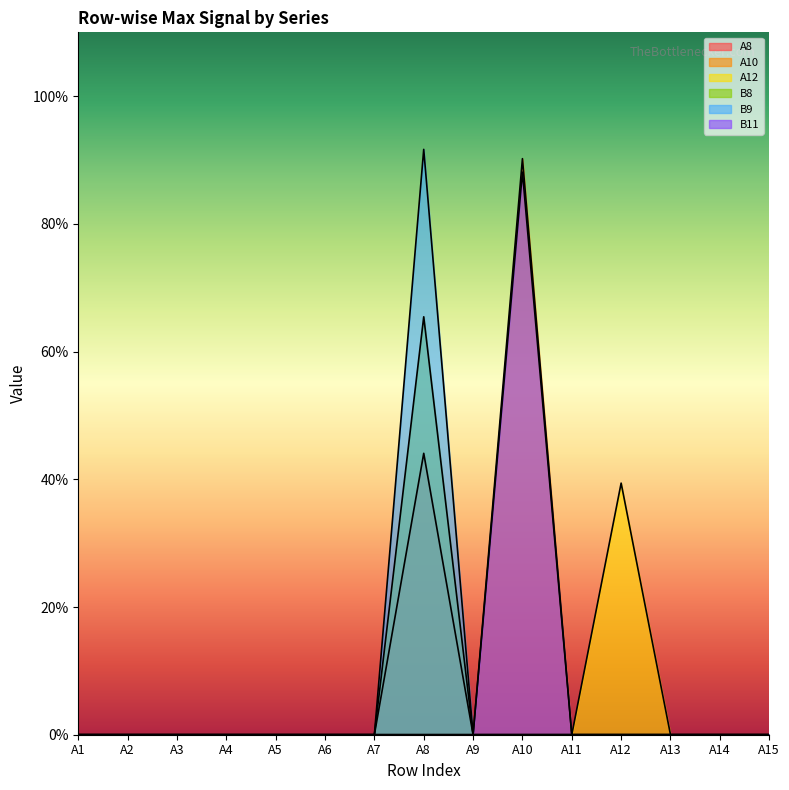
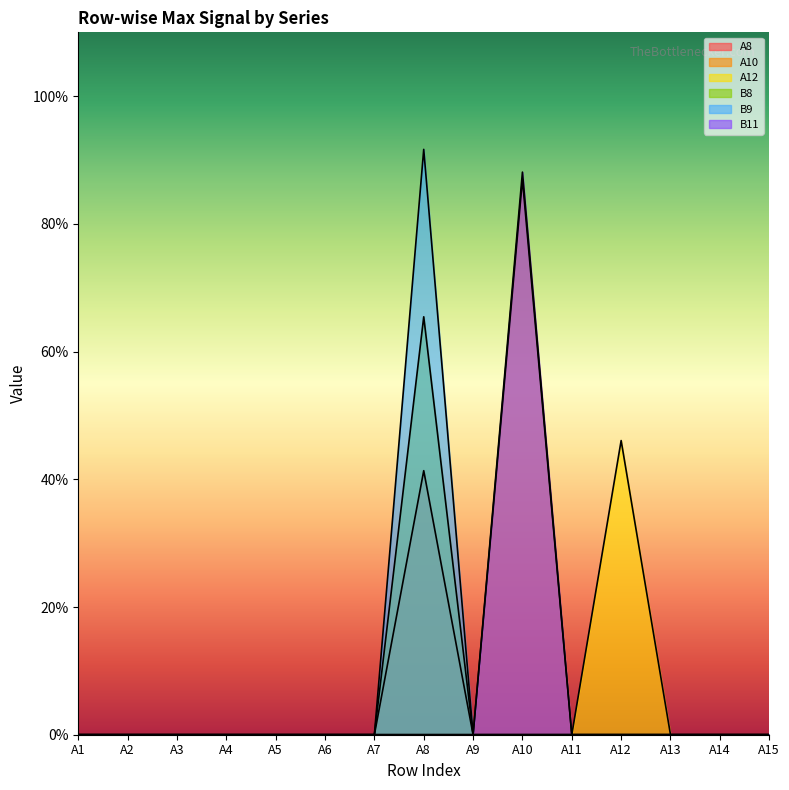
  {
    "A8": {
-     "A8": "44%"
+     "A8": "41%"
    },
    "A10": {
-     "A10": "90%"
+     "A10": "87%"
    },
    "A12": {
-     "A12": "39%"
+     "A12": "46%"
    },
    "B8": {
      "A8": "65%"
    },
    "B9": {
      "A8": "92%"
    },
    "B11": {
      "A10": "88%"
    }
  }
